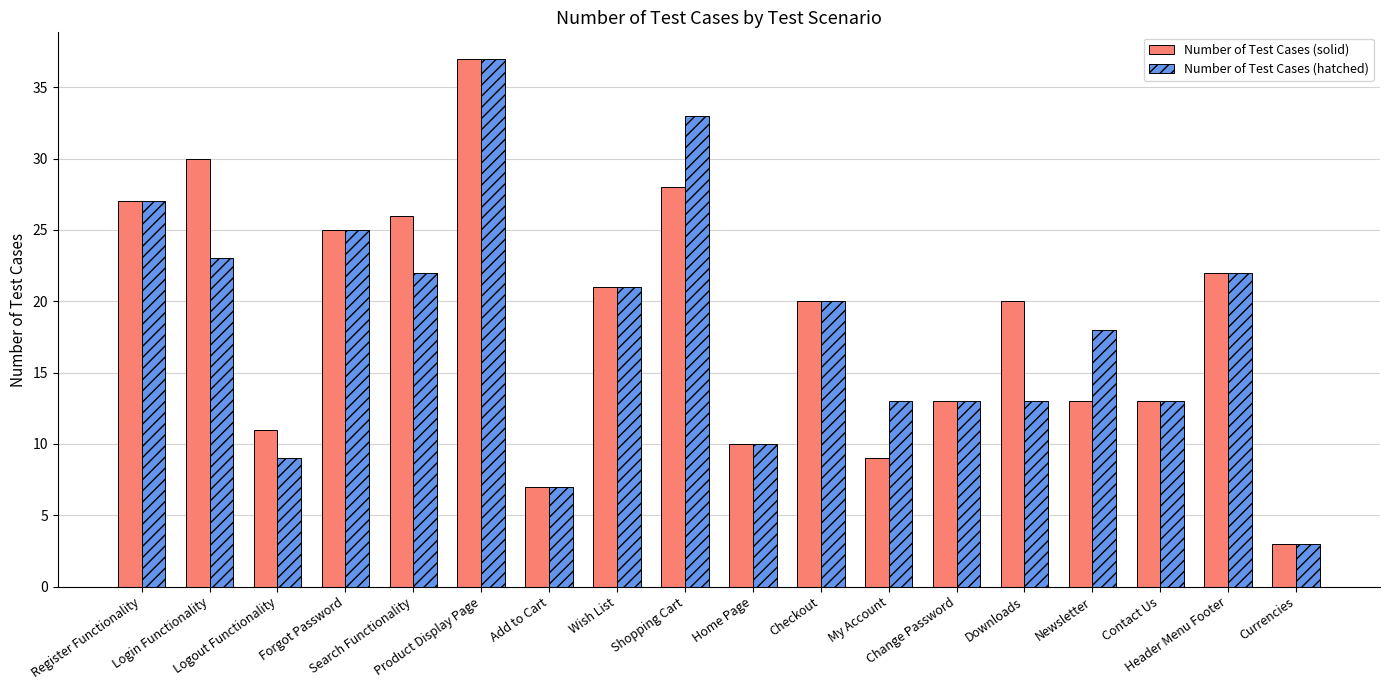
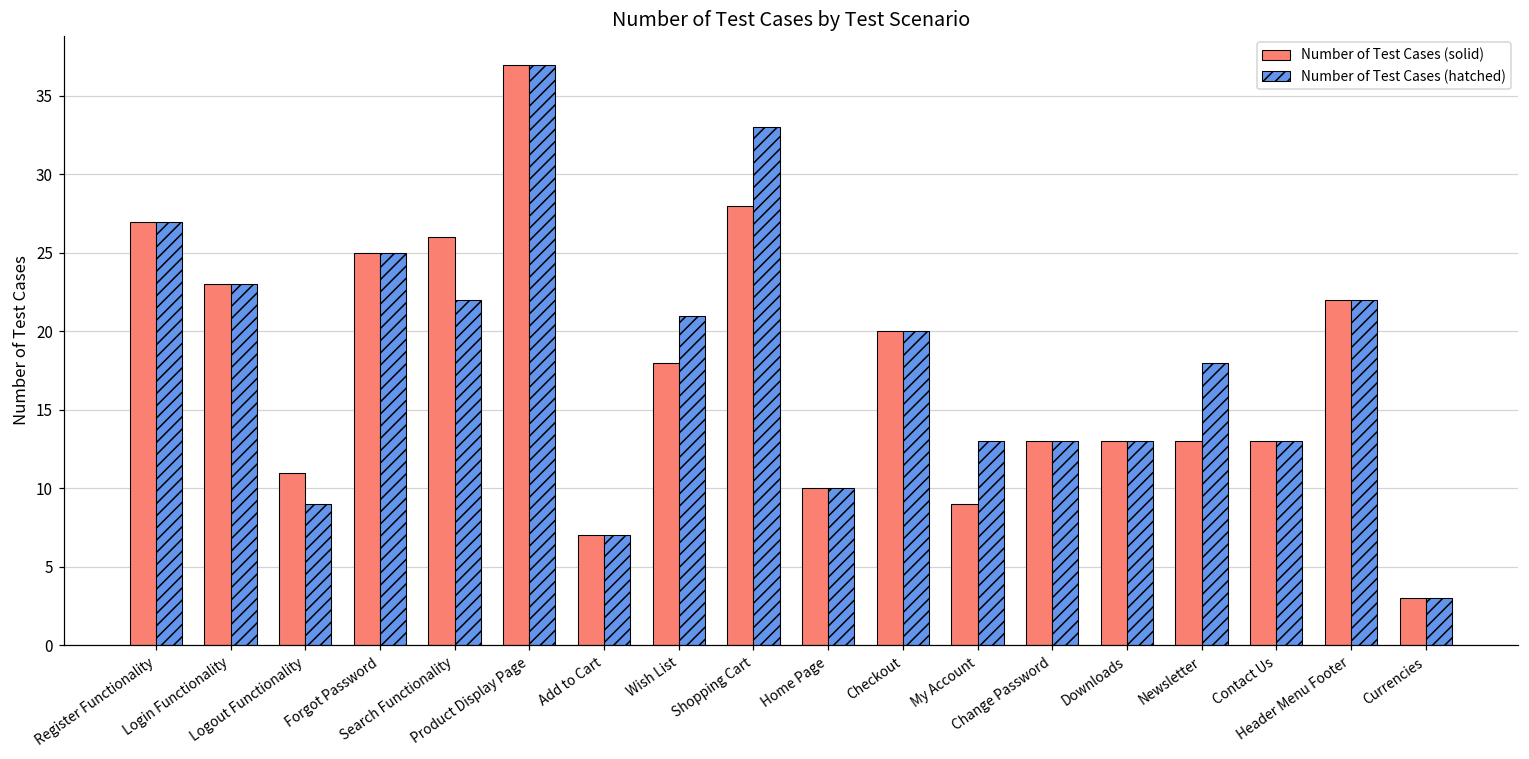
  {
    "Number of Test Cases (solid)": {
      "Register Functionality": 27,
-     "Login Functionality": 30,
+     "Login Functionality": 23,
      "Logout Functionality": 11,
      "Forgot Password": 25,
      "Search Functionality": 26,
      "Product Display Page": 37,
      "Add to Cart": 7,
-     "Wish List": 21,
+     "Wish List": 18,
      "Shopping Cart": 28,
      "Home Page": 10,
      "Checkout": 20,
      "My Account": 9,
      "Change Password": 13,
-     "Downloads": 20,
+     "Downloads": 13,
      "Newsletter": 13,
      "Contact Us": 13,
      "Header Menu Footer": 22,
      "Currencies": 3
    },
    "Number of Test Cases (hatched)": {
      "Register Functionality": 27,
      "Login Functionality": 23,
      "Logout Functionality": 9,
      "Forgot Password": 25,
      "Search Functionality": 22,
      "Product Display Page": 37,
      "Add to Cart": 7,
      "Wish List": 21,
      "Shopping Cart": 33,
      "Home Page": 10,
      "Checkout": 20,
      "My Account": 13,
      "Change Password": 13,
      "Downloads": 13,
      "Newsletter": 18,
      "Contact Us": 13,
      "Header Menu Footer": 22,
      "Currencies": 3
    }
  }
